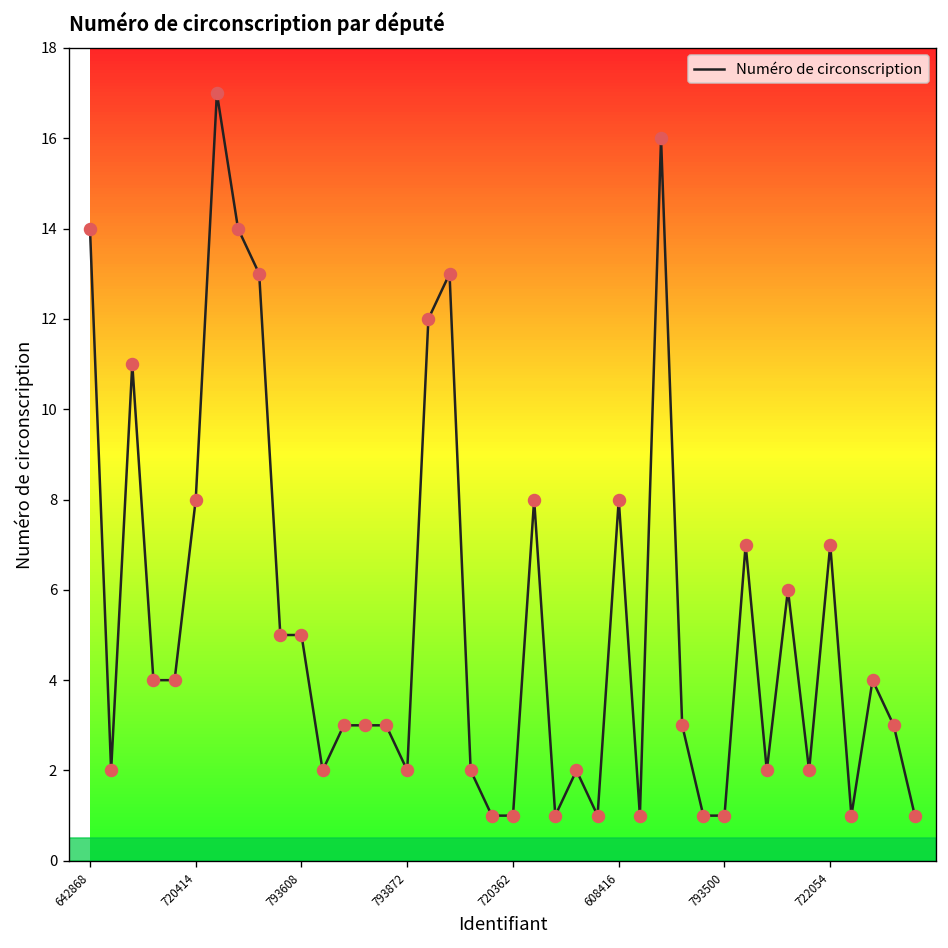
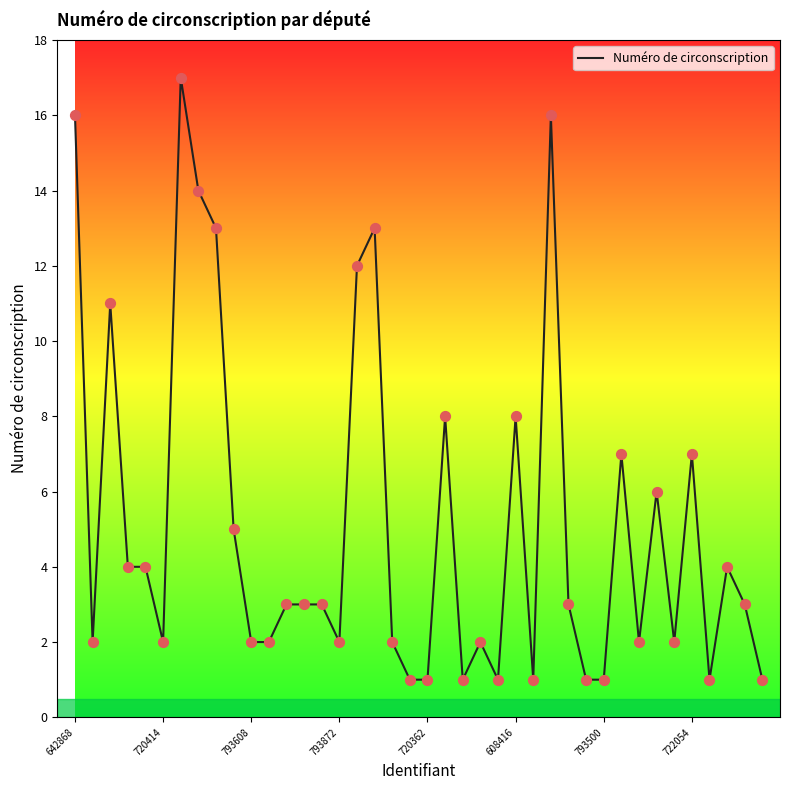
  {
-   "642868": 14,
-   "720414": 8,
-   "793608": 5,
+   "642868": 16,
+   "720414": 2,
+   "793608": 2,
    "793872": 2,
    "720362": 1,
    "608416": 8,
    "793500": 1,
    "722054": 7
  }
